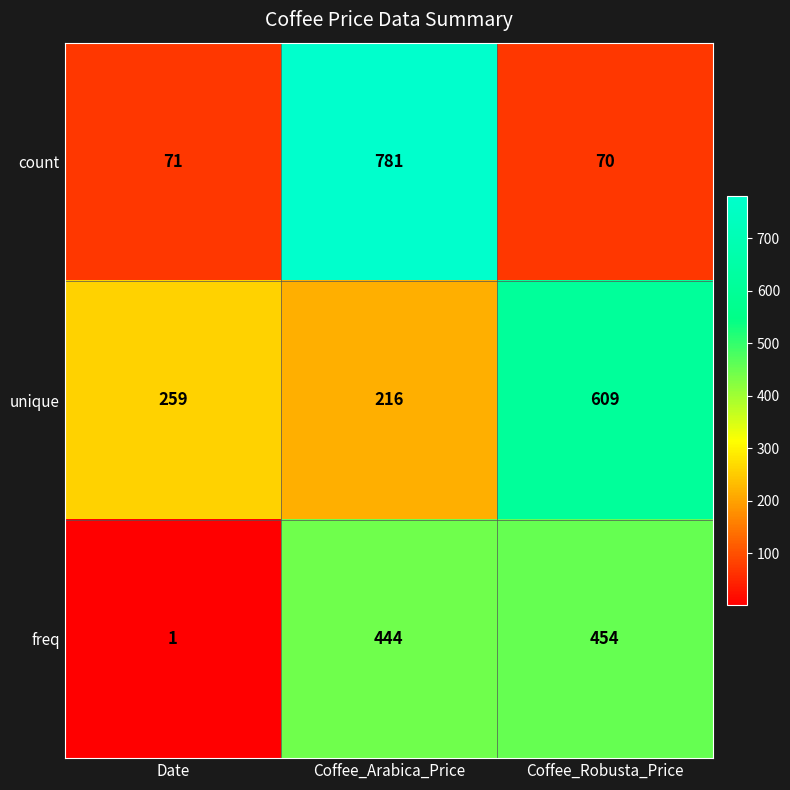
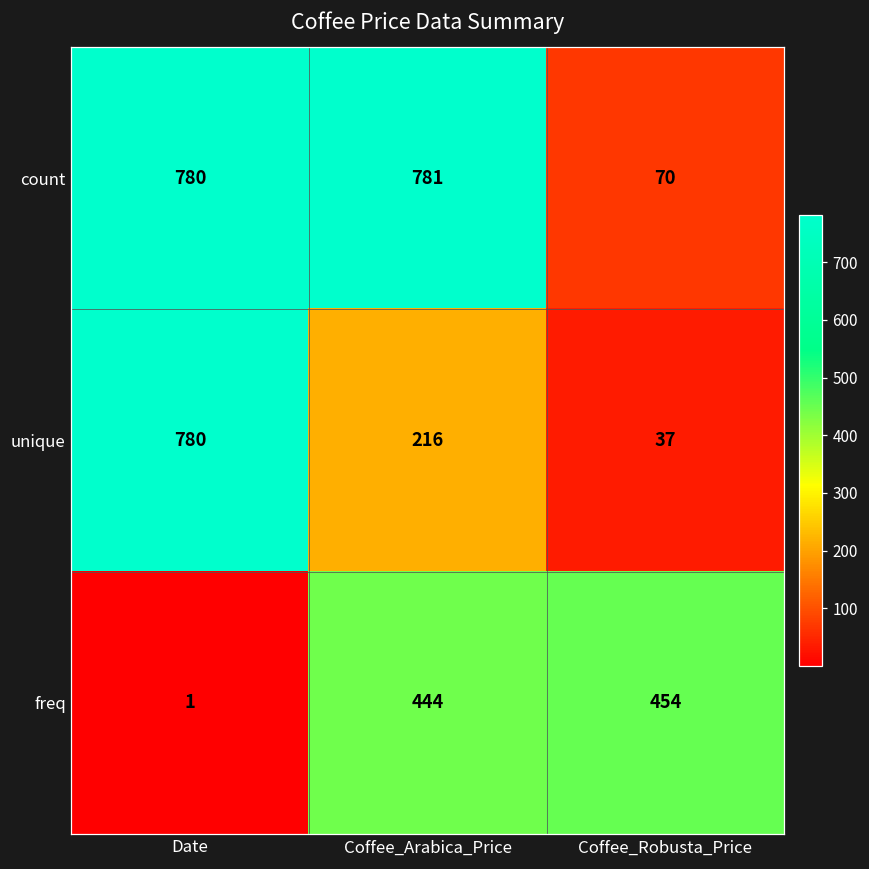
  {
    "count": {
-     "Date": 71,
+     "Date": 780,
      "Coffee_Arabica_Price": 781,
      "Coffee_Robusta_Price": 70
    },
    "unique": {
-     "Date": 259,
+     "Date": 780,
      "Coffee_Arabica_Price": 216,
-     "Coffee_Robusta_Price": 609
+     "Coffee_Robusta_Price": 37
    },
    "freq": {
      "Date": 1,
      "Coffee_Arabica_Price": 444,
      "Coffee_Robusta_Price": 454
    }
  }
